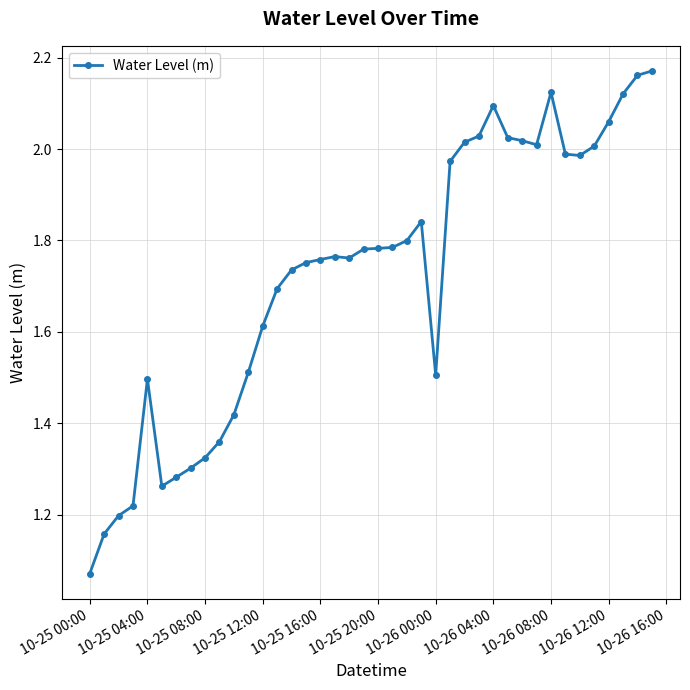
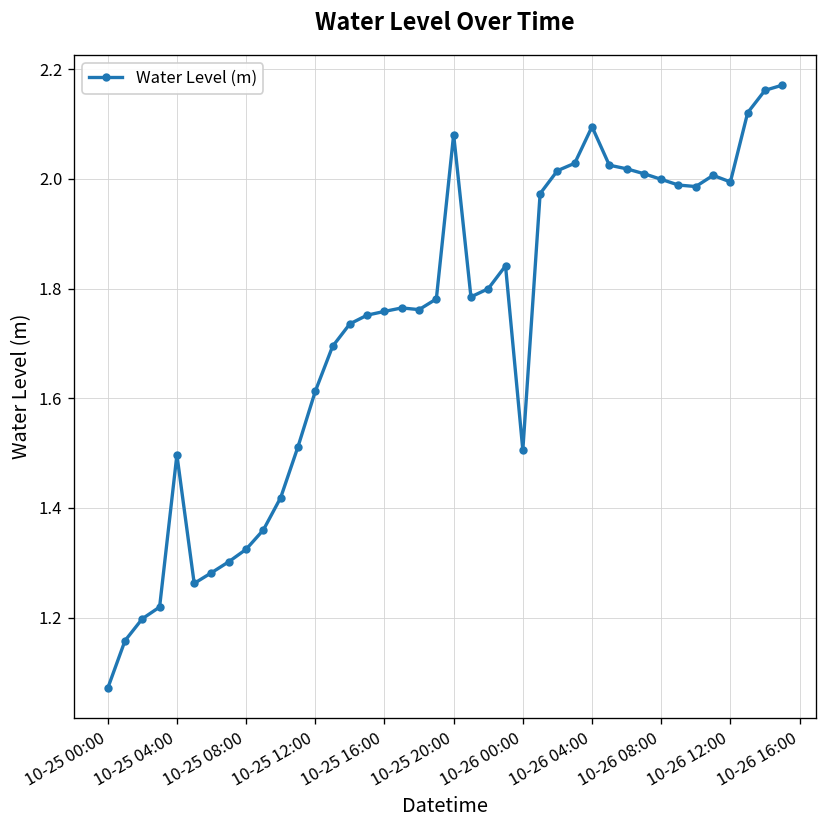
  {
    "10-25 00:00": 1.07,
    "10-25 04:00": 1.50,
    "10-25 08:00": 1.32,
    "10-25 12:00": 1.61,
    "10-25 16:00": 1.76,
-   "10-25 20:00": 1.78,
+   "10-25 20:00": 2.08,
    "10-26 00:00": 1.51,
    "10-26 04:00": 2.10,
-   "10-26 08:00": 2.12,
-   "10-26 12:00": 2.06
+   "10-26 08:00": 2.00,
+   "10-26 12:00": 1.99
  }
